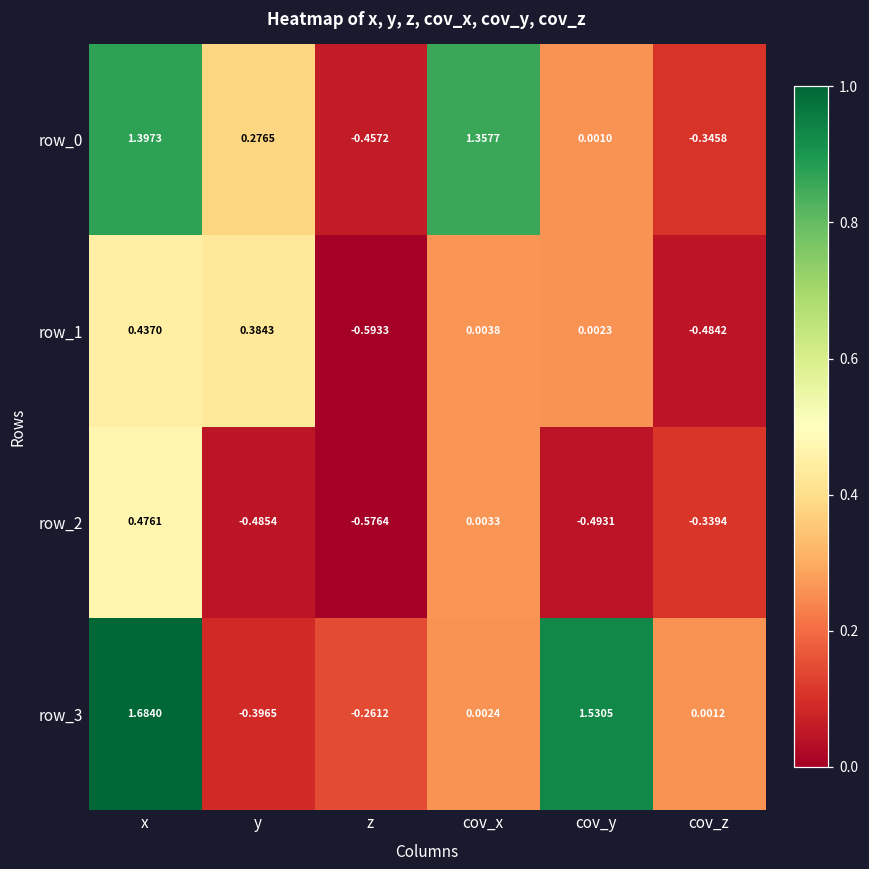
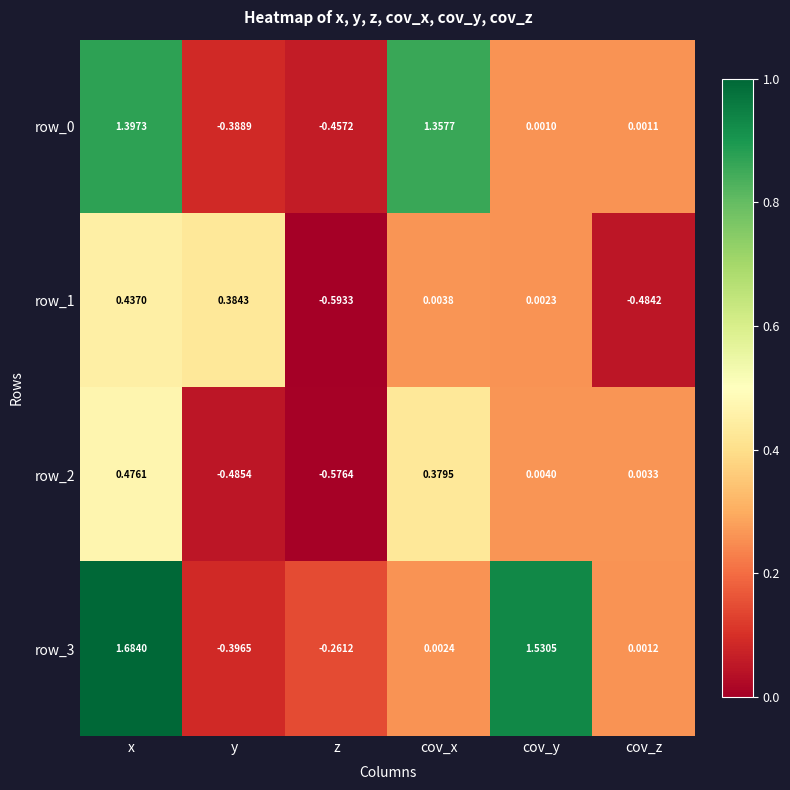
  {
    "row_0": {
      "x": 1.3973,
-     "y": 0.2765,
+     "y": -0.3889,
      "z": -0.4572,
      "cov_x": 1.3577,
      "cov_y": 0.0010,
-     "cov_z": -0.3458
+     "cov_z": 0.0011
    },
    "row_1": {
      "x": 0.4370,
      "y": 0.3843,
      "z": -0.5933,
      "cov_x": 0.0038,
      "cov_y": 0.0023,
      "cov_z": -0.4842
    },
    "row_2": {
      "x": 0.4761,
      "y": -0.4854,
      "z": -0.5764,
-     "cov_x": 0.0033,
-     "cov_y": -0.4931,
-     "cov_z": -0.3394
+     "cov_x": 0.3795,
+     "cov_y": 0.0040,
+     "cov_z": 0.0033
    },
    "row_3": {
      "x": 1.6840,
      "y": -0.3965,
      "z": -0.2612,
      "cov_x": 0.0024,
      "cov_y": 1.5305,
      "cov_z": 0.0012
    }
  }
